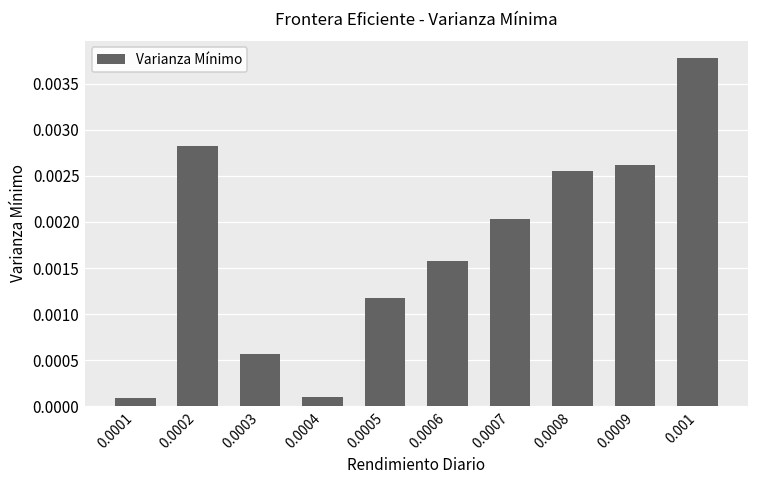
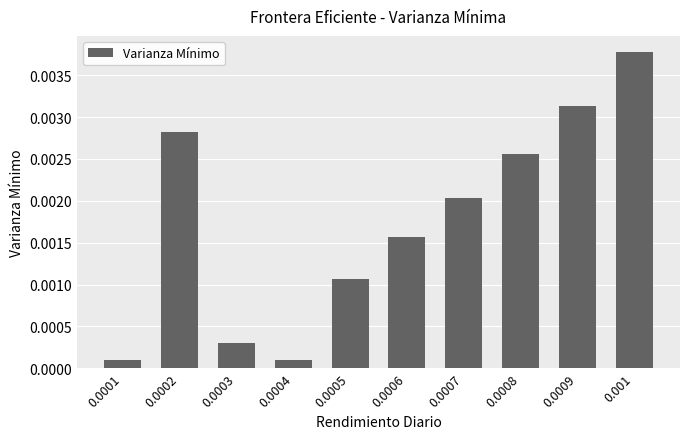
  {
    "0.0001": 0.0001,
    "0.0002": 0.0028,
-   "0.0003": 0.0006,
+   "0.0003": 0.0003,
    "0.0004": 0.0001,
-   "0.0005": 0.0012,
+   "0.0005": 0.0011,
    "0.0006": 0.0016,
    "0.0007": 0.0020,
    "0.0008": 0.0026,
-   "0.0009": 0.0026,
+   "0.0009": 0.0031,
    "0.001": 0.0038
  }
